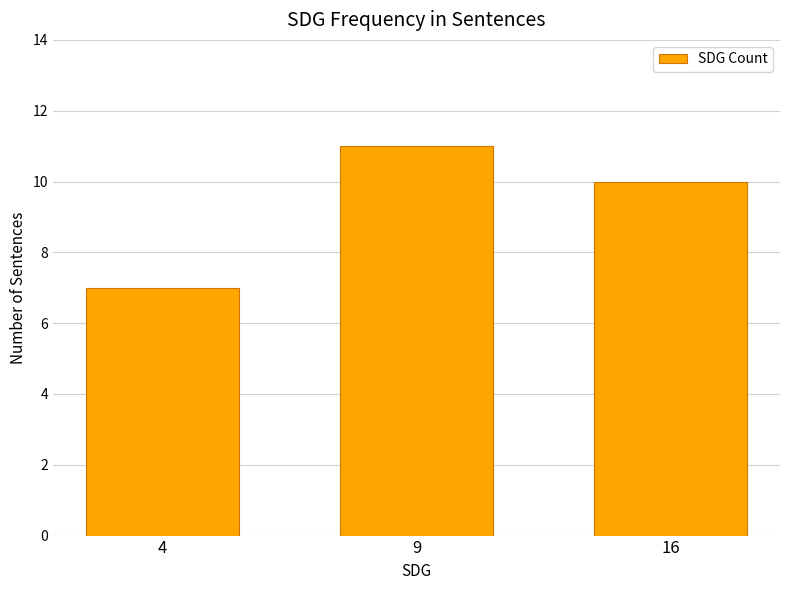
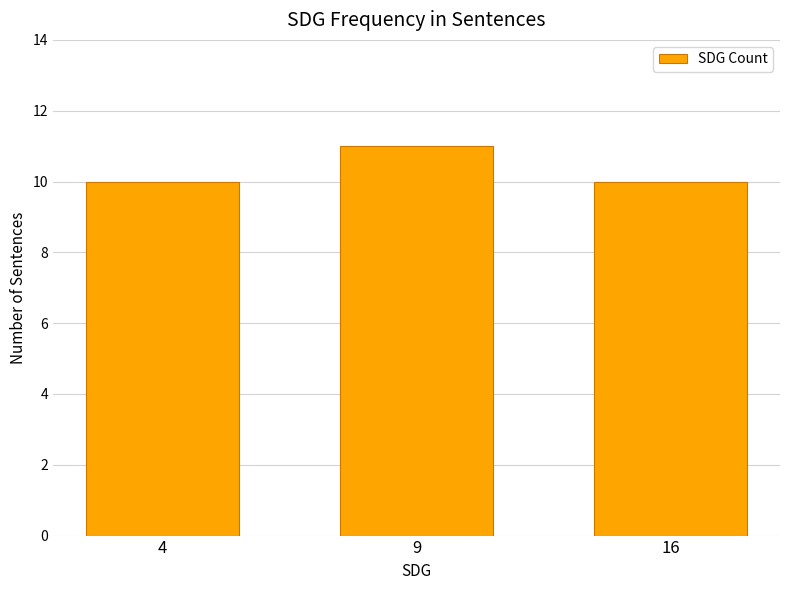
  {
-   "4": 7,
+   "4": 10,
    "9": 11,
    "16": 10
  }
